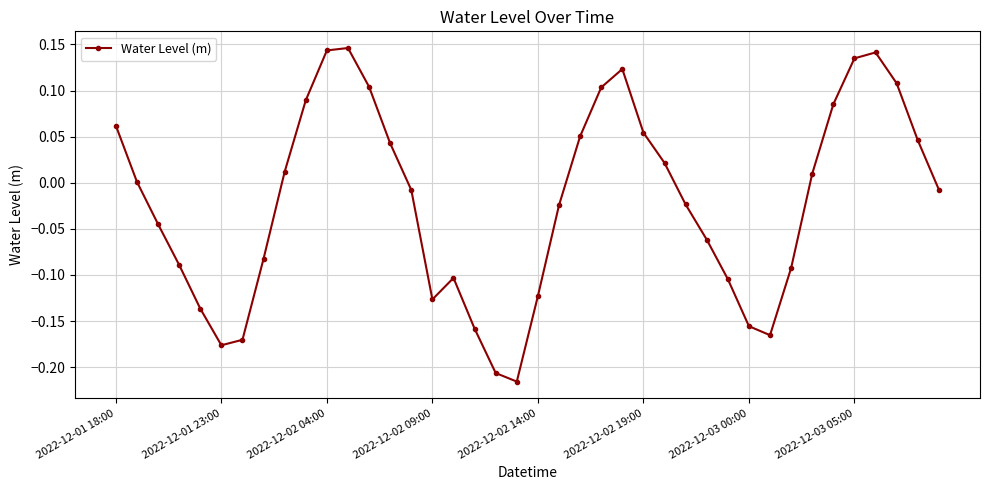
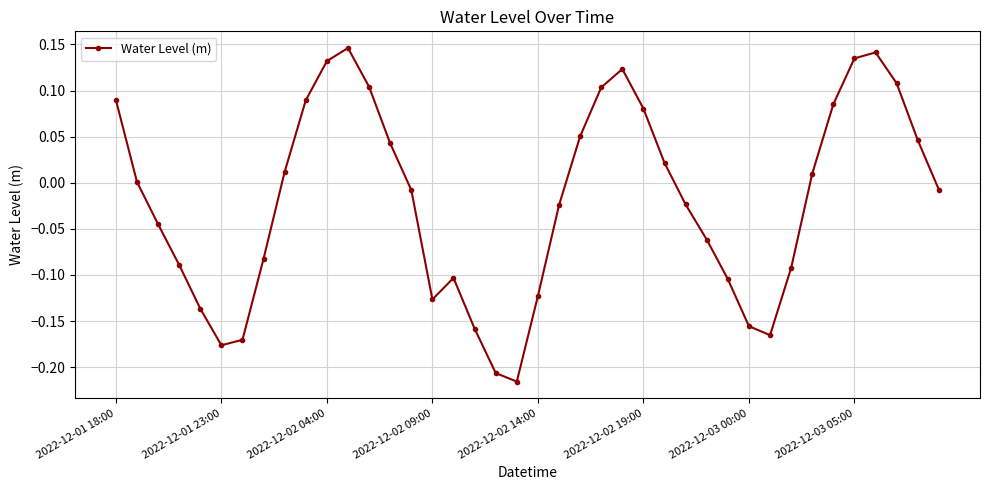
  {
-   "2022-12-01 18:00": 0.06,
+   "2022-12-01 18:00": 0.09,
    "2022-12-01 23:00": -0.18,
-   "2022-12-02 04:00": 0.14,
+   "2022-12-02 04:00": 0.13,
    "2022-12-02 09:00": -0.13,
    "2022-12-02 14:00": -0.12,
-   "2022-12-02 19:00": 0.05,
+   "2022-12-02 19:00": 0.08,
    "2022-12-03 00:00": -0.16,
    "2022-12-03 05:00": 0.13
  }
